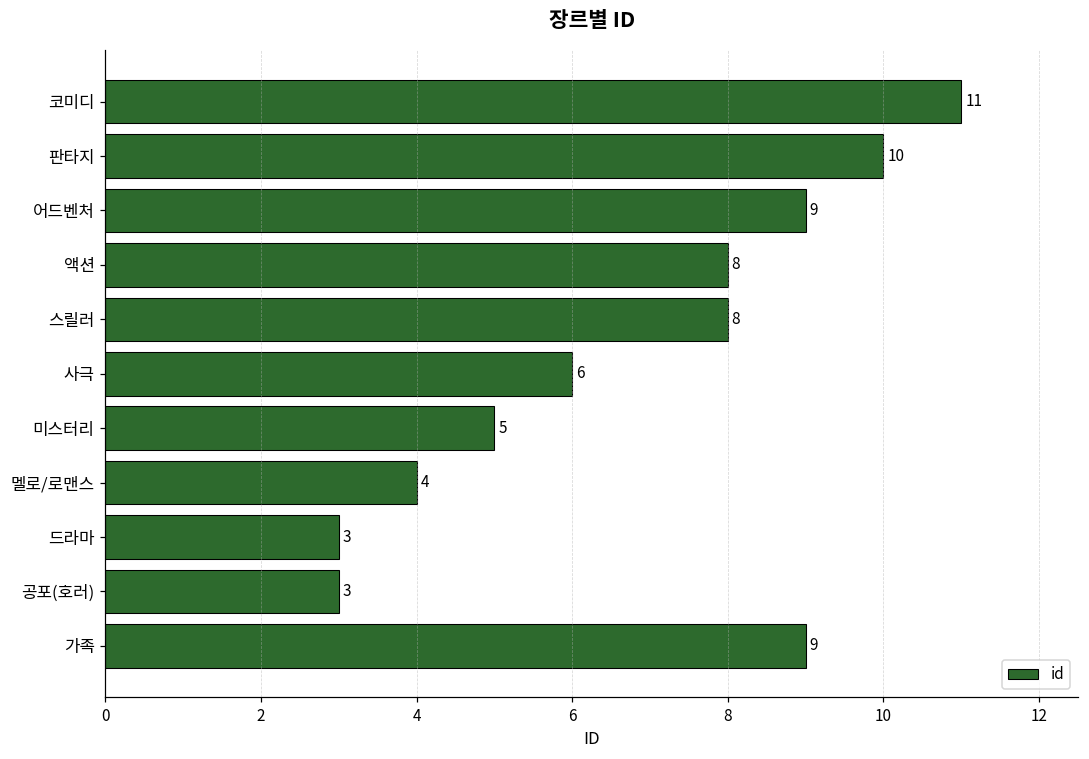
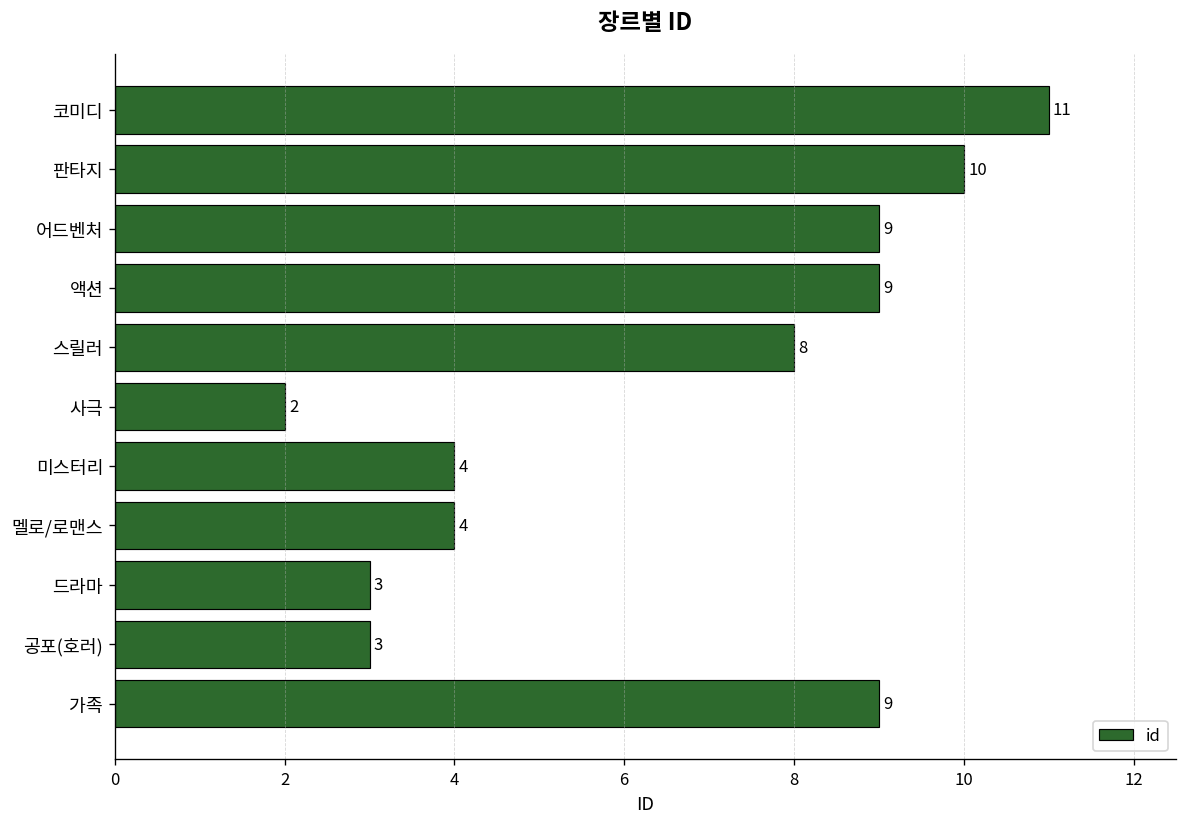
  {
    "코미디": 11,
    "판타지": 10,
    "어드벤처": 9,
-   "액션": 8,
+   "액션": 9,
    "스릴러": 8,
-   "사극": 6,
-   "미스터리": 5,
+   "사극": 2,
+   "미스터리": 4,
    "멜로/로맨스": 4,
    "드라마": 3,
    "공포(호러)": 3,
    "가족": 9
  }
